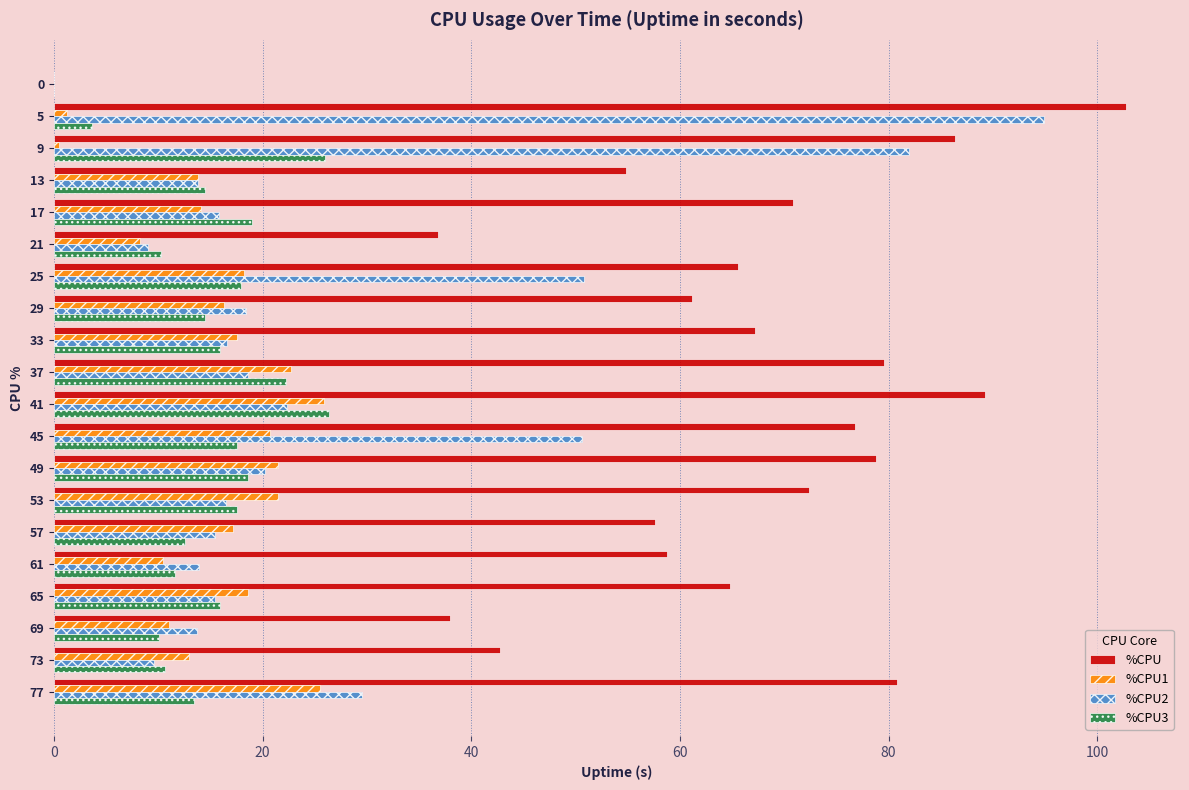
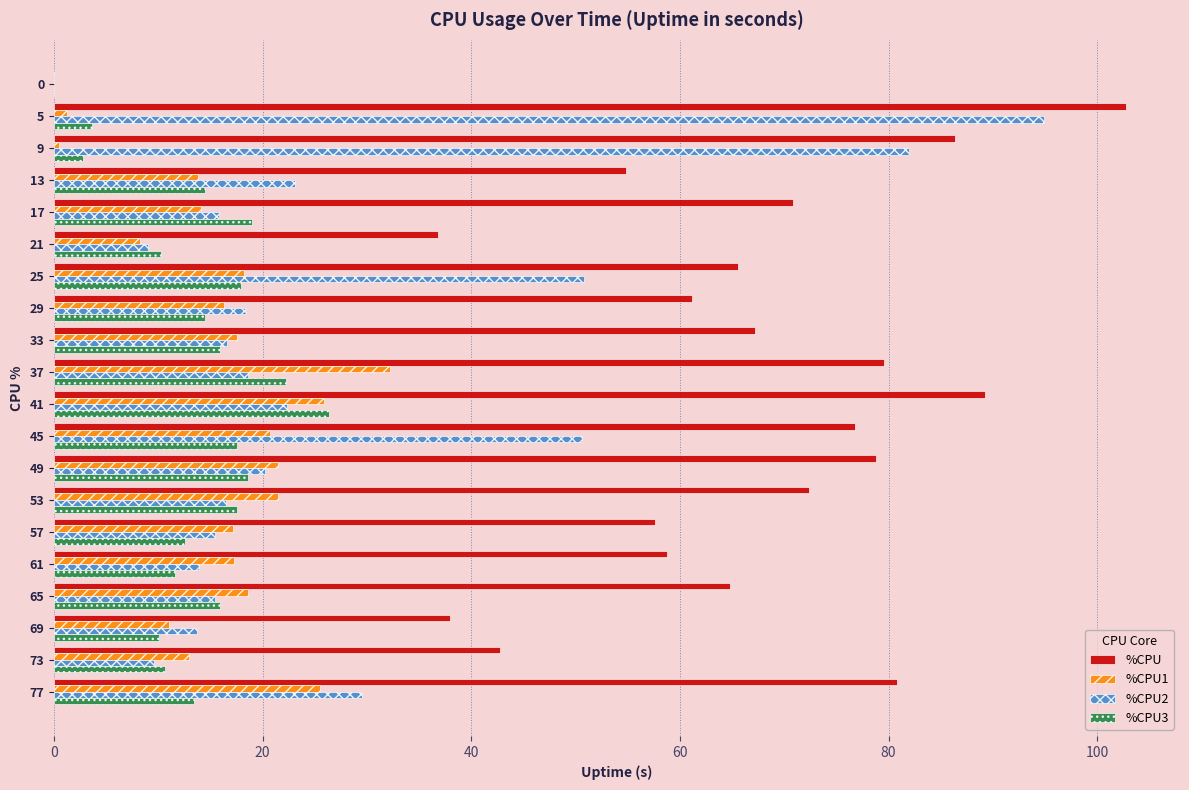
  {
    "%CPU": {
      "0": 0.0,
      "5": 102.8,
      "9": 86.4,
      "13": 54.8,
      "17": 70.8,
      "21": 36.8,
      "25": 65.6,
      "29": 61.2,
      "33": 67.2,
      "37": 79.6,
      "41": 89.2,
      "45": 76.8,
      "49": 78.8,
      "53": 72.4,
      "57": 57.6,
      "61": 58.8,
      "65": 64.8,
      "69": 38.0,
      "73": 42.8,
      "77": 80.8
    },
    "%CPU1": {
      "0": 0.0,
      "5": 1.2,
      "9": 0.5,
      "13": 13.8,
      "17": 14.1,
      "21": 8.2,
      "25": 18.2,
      "29": 16.3,
      "33": 17.5,
-     "37": 22.7,
+     "37": 32.2,
      "41": 25.9,
      "45": 20.7,
      "49": 21.5,
      "53": 21.5,
      "57": 17.2,
-     "61": 10.4,
+     "61": 17.3,
      "65": 18.6,
      "69": 11.0,
      "73": 12.9,
      "77": 25.5
    },
    "%CPU2": {
      "0": 0.0,
      "5": 94.9,
      "9": 82.0,
-     "13": 13.8,
+     "13": 23.1,
      "17": 15.8,
      "21": 9.0,
      "25": 50.8,
      "29": 18.4,
      "33": 16.6,
      "37": 18.6,
      "41": 22.3,
      "45": 50.6,
      "49": 20.2,
      "53": 16.5,
      "57": 15.4,
      "61": 13.9,
      "65": 15.4,
      "69": 13.7,
      "73": 9.6,
      "77": 29.5
    },
    "%CPU3": {
      "0": 0.0,
      "5": 3.6,
-     "9": 26.0,
+     "9": 2.8,
      "13": 14.5,
      "17": 19.0,
      "21": 10.3,
      "25": 17.9,
      "29": 14.5,
      "33": 15.9,
      "37": 22.2,
      "41": 26.4,
      "45": 17.5,
      "49": 18.6,
      "53": 17.5,
      "57": 12.6,
      "61": 11.6,
      "65": 15.9,
      "69": 10.1,
      "73": 10.6,
      "77": 13.4
    }
  }
